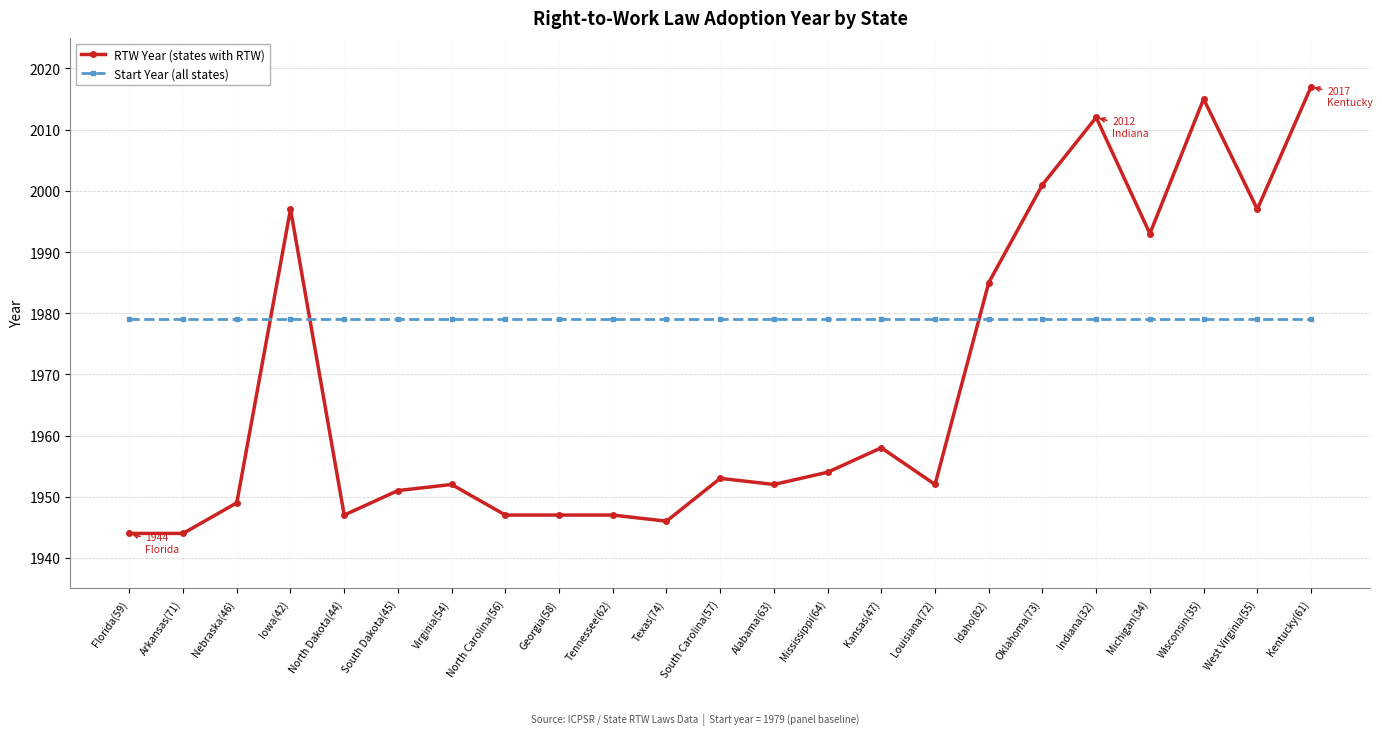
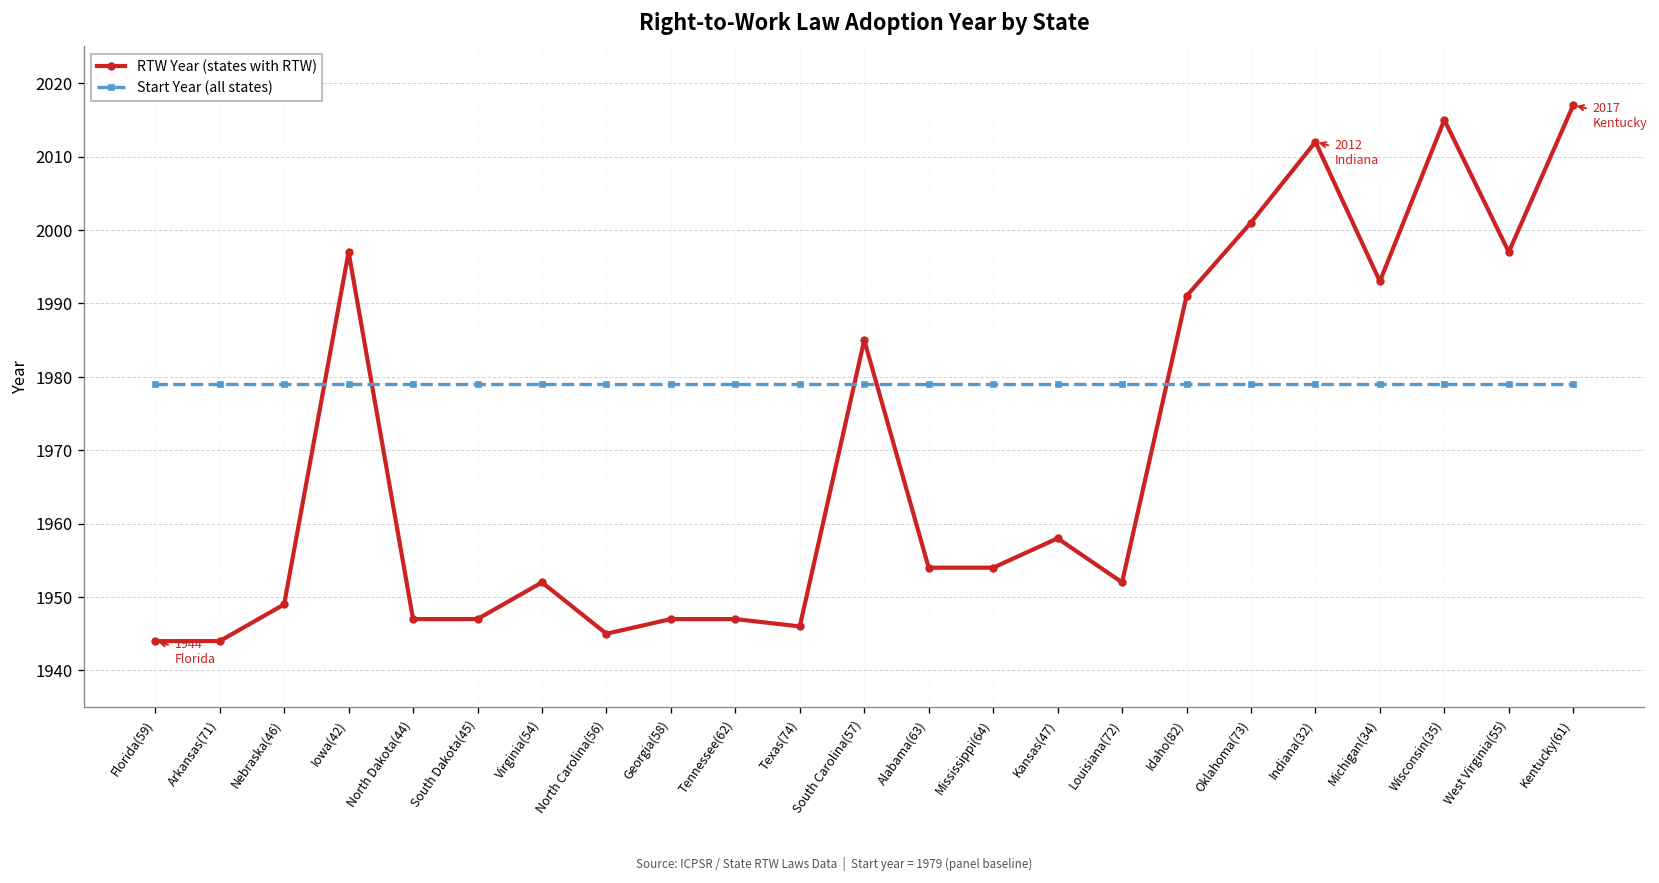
  {
    "RTW Year (states with RTW)": {
      "Nebraska(46)": 1949,
      "Iowa(42)": 1997,
      "North Dakota(44)": 1947,
-     "South Dakota(45)": 1951,
+     "South Dakota(45)": 1947,
      "Virginia(54)": 1952,
-     "North Carolina(56)": 1947,
+     "North Carolina(56)": 1945,
      "Georgia(58)": 1947,
      "Tennessee(62)": 1947,
      "Texas(74)": 1946,
-     "South Carolina(57)": 1953,
-     "Alabama(63)": 1952,
+     "South Carolina(57)": 1985,
+     "Alabama(63)": 1954,
      "Mississippi(64)": 1954,
      "Kansas(47)": 1958,
      "Louisiana(72)": 1952,
-     "Idaho(82)": 1985,
+     "Idaho(82)": 1991,
      "Oklahoma(73)": 2001,
      "Michigan(34)": 1993,
      "Wisconsin(35)": 2015,
      "West Virginia(55)": 1997
    },
    "Start Year (all states)": {
      "Florida(59)": 1979,
      "Arkansas(71)": 1979,
      "Nebraska(46)": 1979,
      "Iowa(42)": 1979,
      "North Dakota(44)": 1979,
      "South Dakota(45)": 1979,
      "Virginia(54)": 1979,
      "North Carolina(56)": 1979,
      "Georgia(58)": 1979,
      "Tennessee(62)": 1979,
      "Texas(74)": 1979,
      "South Carolina(57)": 1979,
      "Alabama(63)": 1979,
      "Mississippi(64)": 1979,
      "Kansas(47)": 1979,
      "Louisiana(72)": 1979,
      "Idaho(82)": 1979,
      "Oklahoma(73)": 1979,
      "Indiana(32)": 1979,
      "Michigan(34)": 1979,
      "Wisconsin(35)": 1979,
      "West Virginia(55)": 1979,
      "Kentucky(61)": 1979
    }
  }
